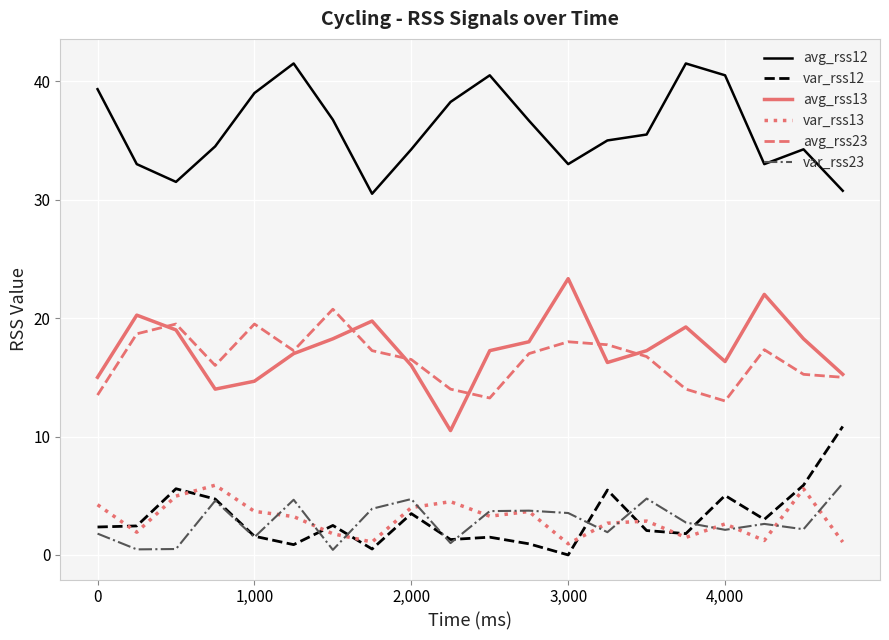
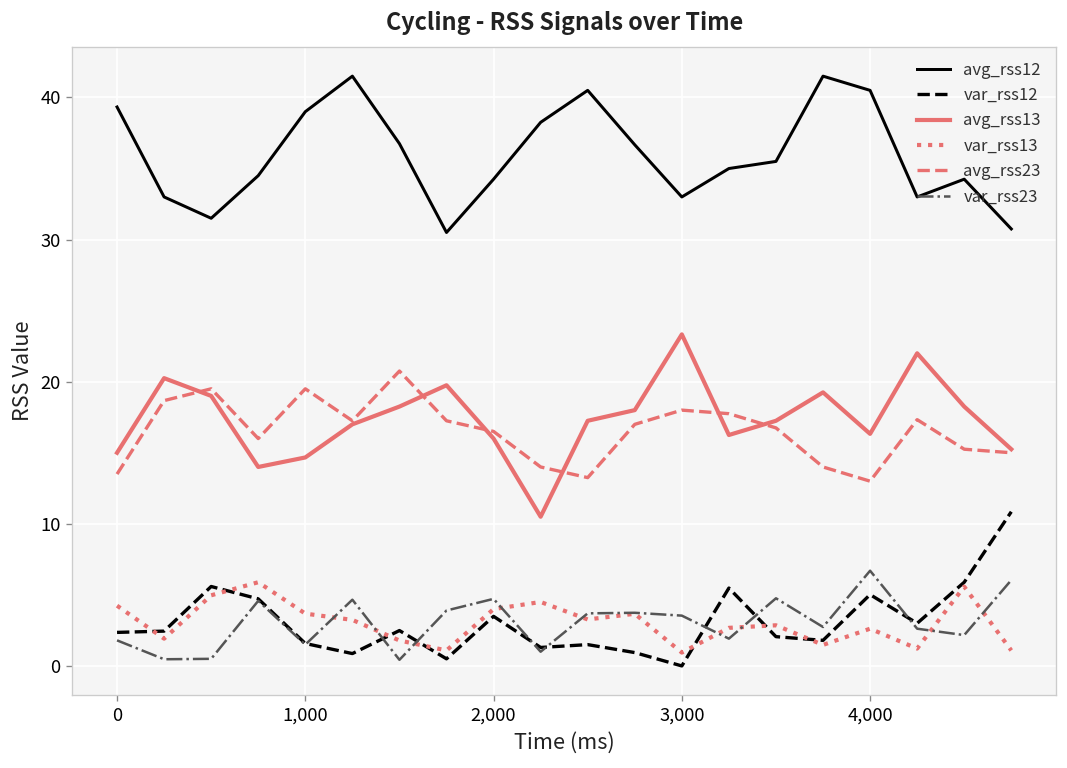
  {
    "var_rss23": {
      "0": 1.8,
      "2,000": 4.7,
      "3,000": 3.5,
-     "4,000": 2.1
+     "4,000": 6.7
    }
  }
